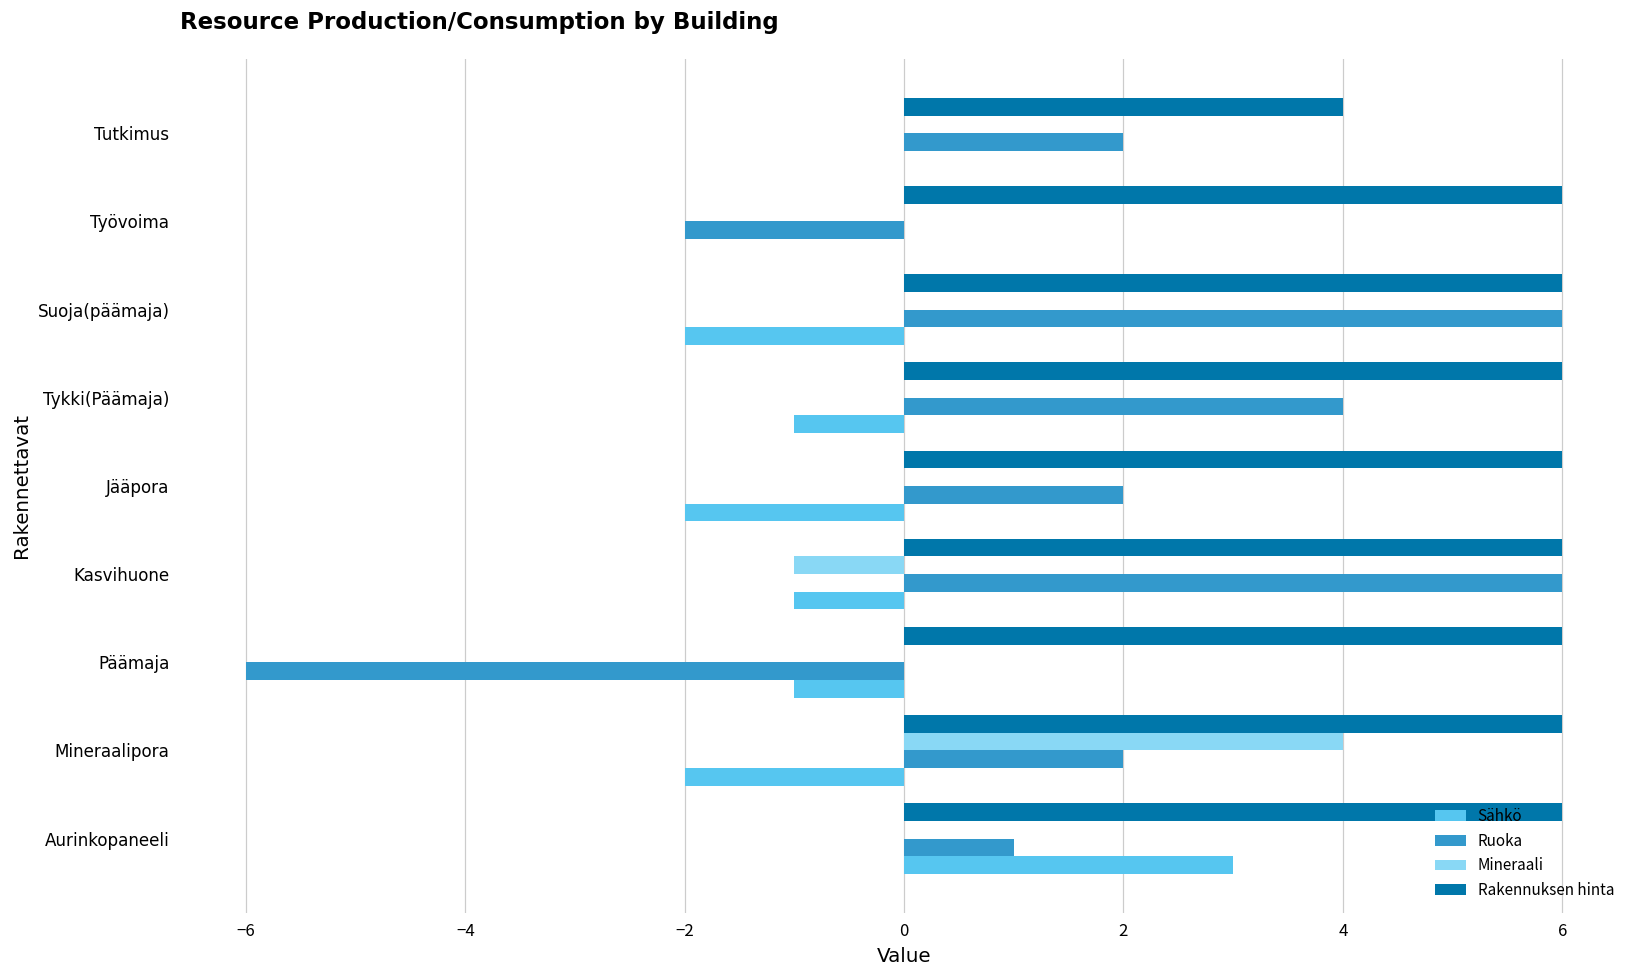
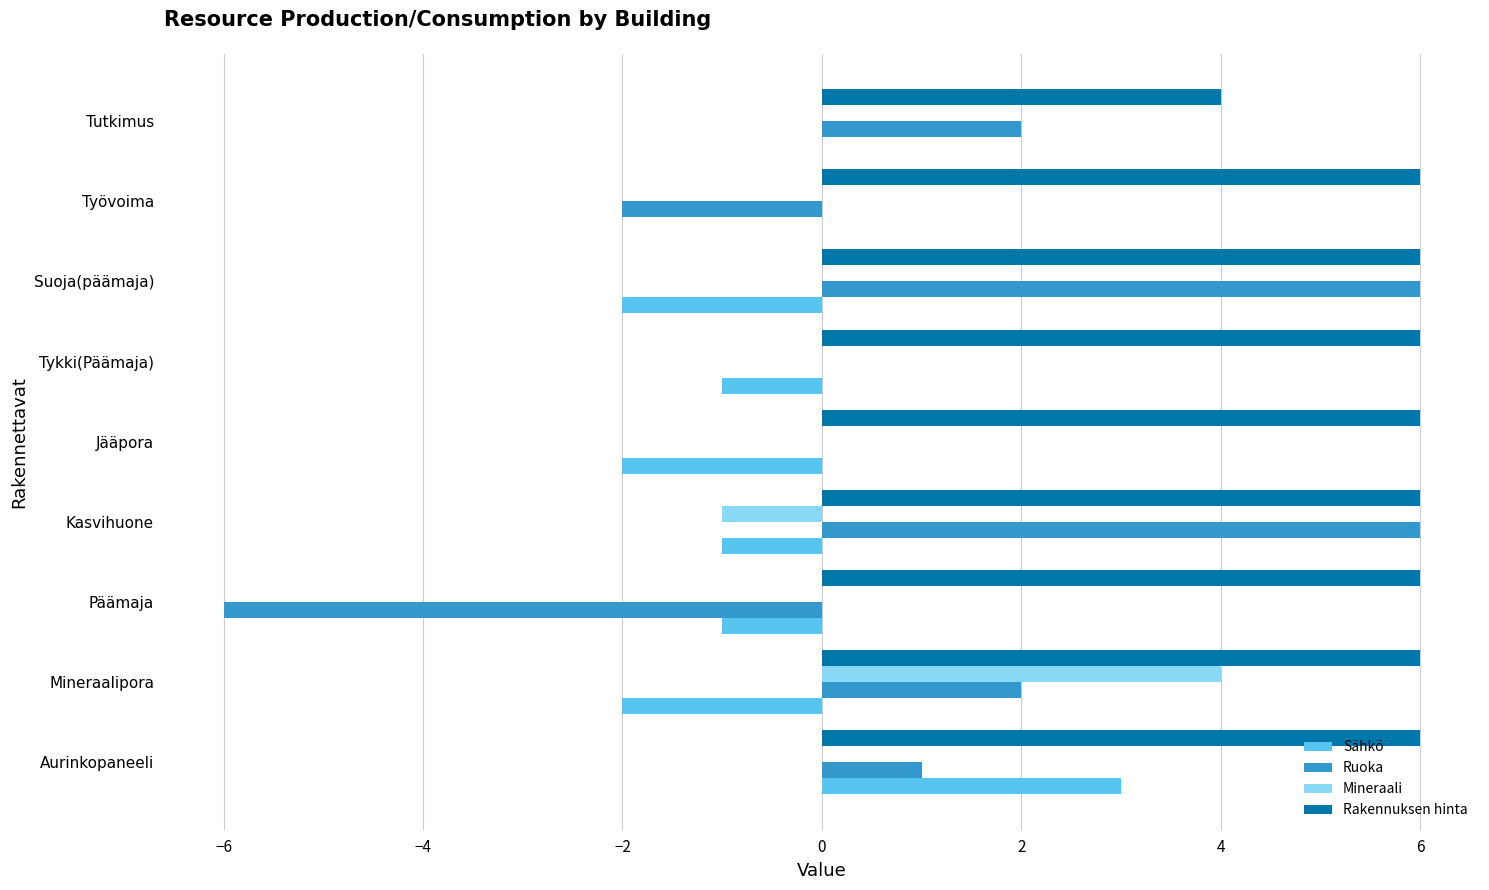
  {
    "Ruoka": {
      "Tutkimus": 2,
      "Työvoima": -2,
      "Suoja(päämaja)": 6,
-     "Tykki(Päämaja)": 4,
-     "Jääpora": 2,
+     "Tykki(Päämaja)": 0,
+     "Jääpora": 0,
      "Kasvihuone": 6,
      "Päämaja": -6,
      "Mineraalipora": 2,
      "Aurinkopaneeli": 1
    },
    "Rakennuksen hinta": {
      "Tutkimus": 4,
      "Työvoima": 6,
      "Suoja(päämaja)": 6,
      "Tykki(Päämaja)": 6,
      "Jääpora": 6,
      "Kasvihuone": 6,
      "Päämaja": 6,
      "Mineraalipora": 6,
      "Aurinkopaneeli": 6
    }
  }
